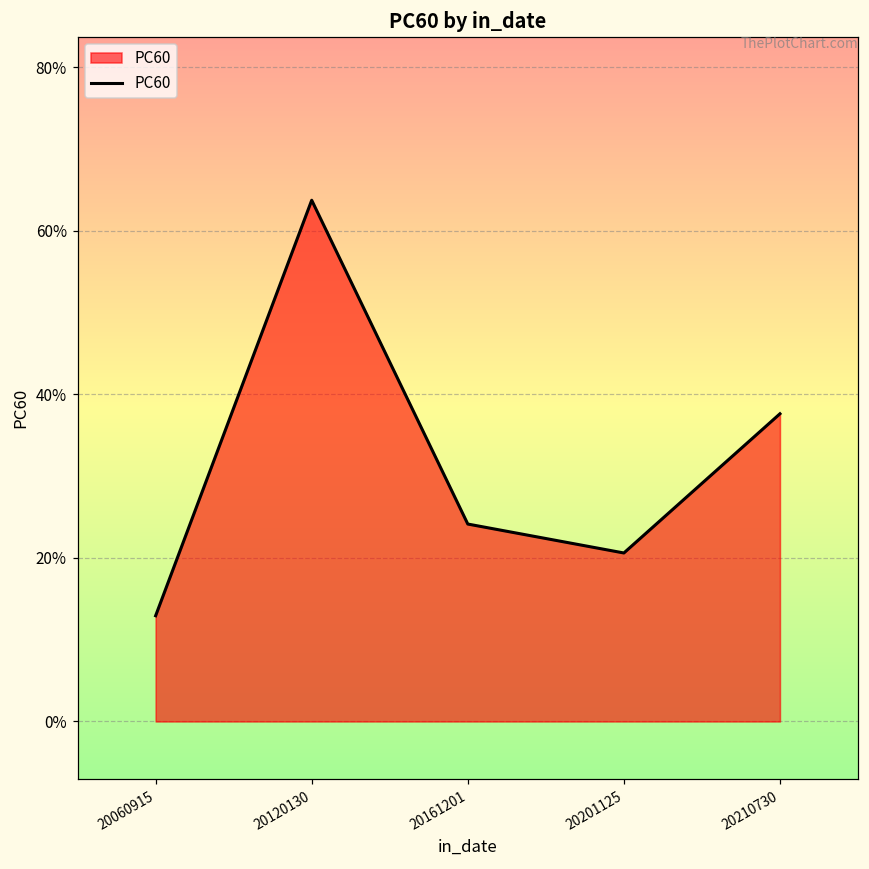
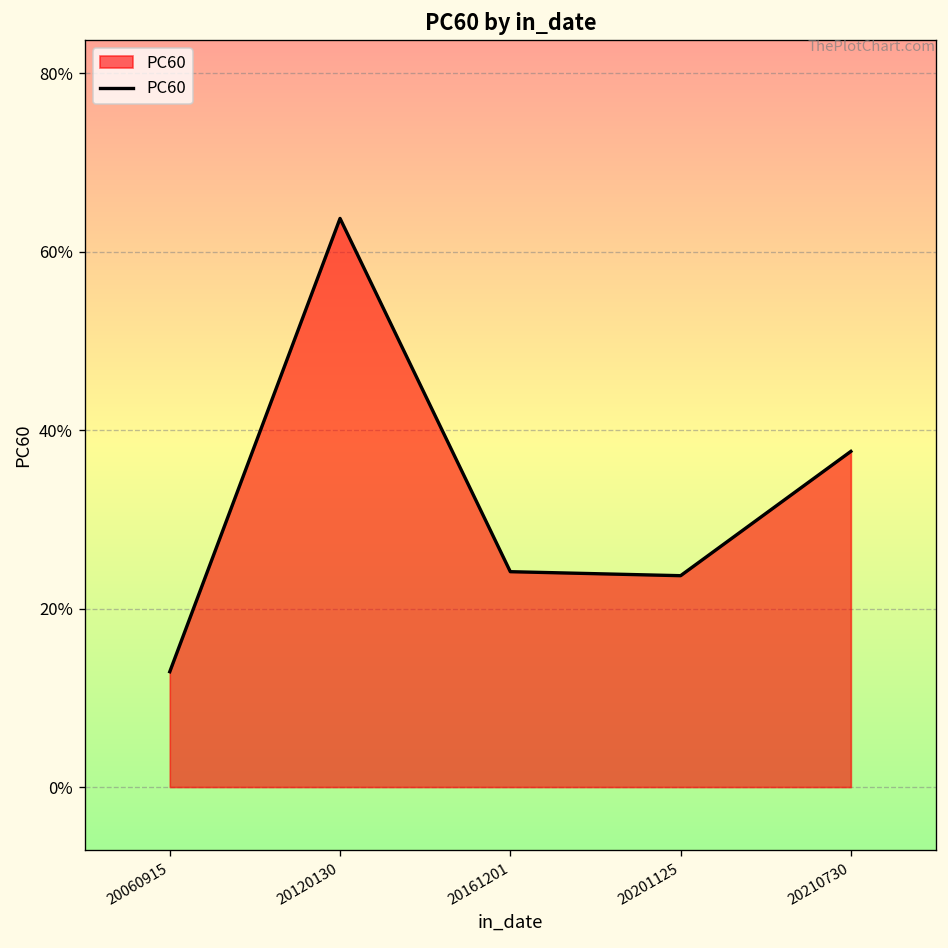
  {
    "20060915": "13%",
    "20120130": "64%",
    "20161201": "24%",
-   "20201125": "21%",
+   "20201125": "24%",
    "20210730": "38%"
  }
